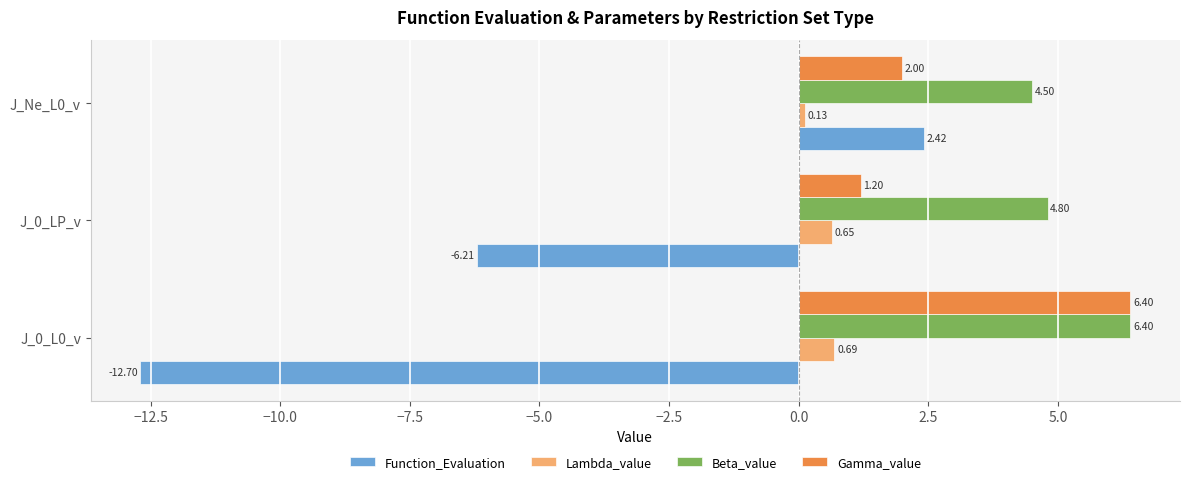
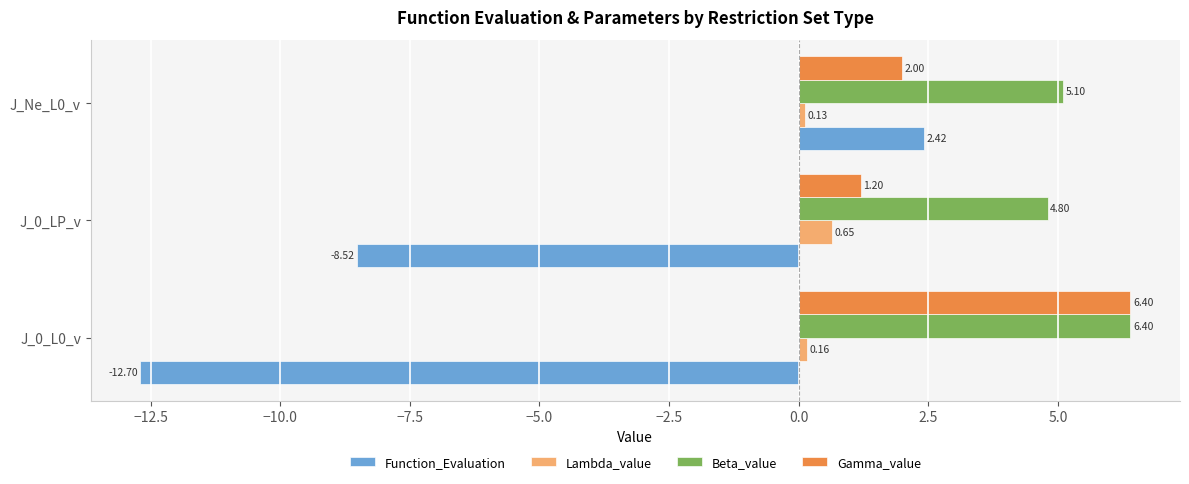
  {
    "Function_Evaluation": {
      "J_Ne_L0_v": 2.42,
-     "J_0_LP_v": -6.21,
+     "J_0_LP_v": -8.52,
      "J_0_L0_v": -12.70
    },
    "Lambda_value": {
      "J_Ne_L0_v": 0.13,
      "J_0_LP_v": 0.65,
-     "J_0_L0_v": 0.69
+     "J_0_L0_v": 0.16
    },
    "Beta_value": {
-     "J_Ne_L0_v": 4.50,
+     "J_Ne_L0_v": 5.10,
      "J_0_LP_v": 4.80,
      "J_0_L0_v": 6.40
    },
    "Gamma_value": {
      "J_Ne_L0_v": 2.00,
      "J_0_LP_v": 1.20,
      "J_0_L0_v": 6.40
    }
  }
